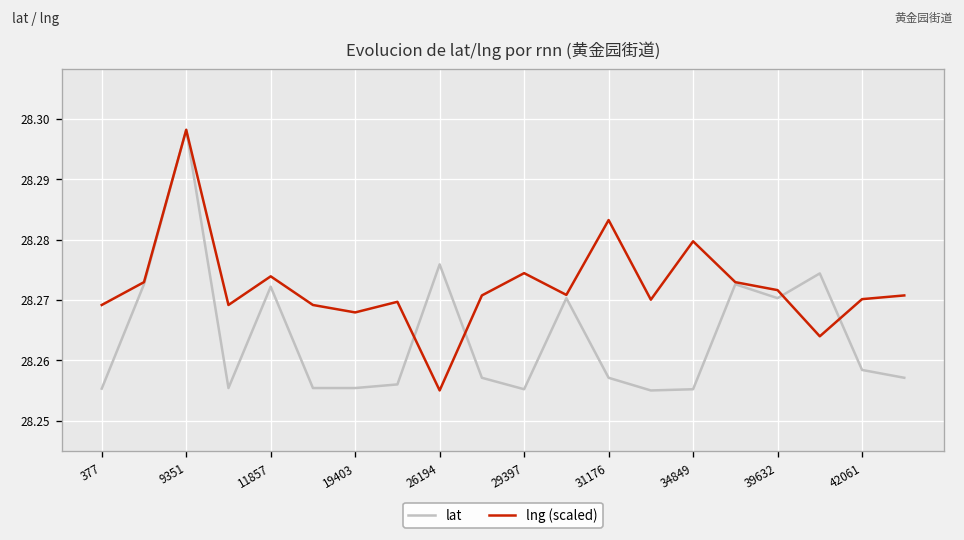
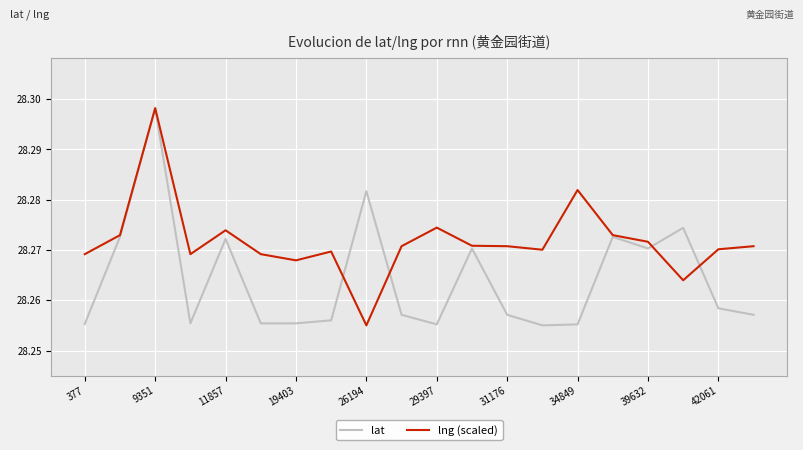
  {
    "lat": {
      "377": 28.255,
      "11857": 28.272,
      "19403": 28.255,
-     "26194": 28.276,
+     "26194": 28.282,
      "29397": 28.255,
      "31176": 28.257,
      "34849": 28.255,
      "39632": 28.270,
      "42061": 28.258
    },
    "lng (scaled)": {
      "377": 28.269,
      "11857": 28.274,
      "19403": 28.268,
      "26194": 28.255,
      "29397": 28.274,
-     "31176": 28.283,
-     "34849": 28.280,
+     "31176": 28.271,
+     "34849": 28.282,
      "39632": 28.272,
      "42061": 28.270
    }
  }
